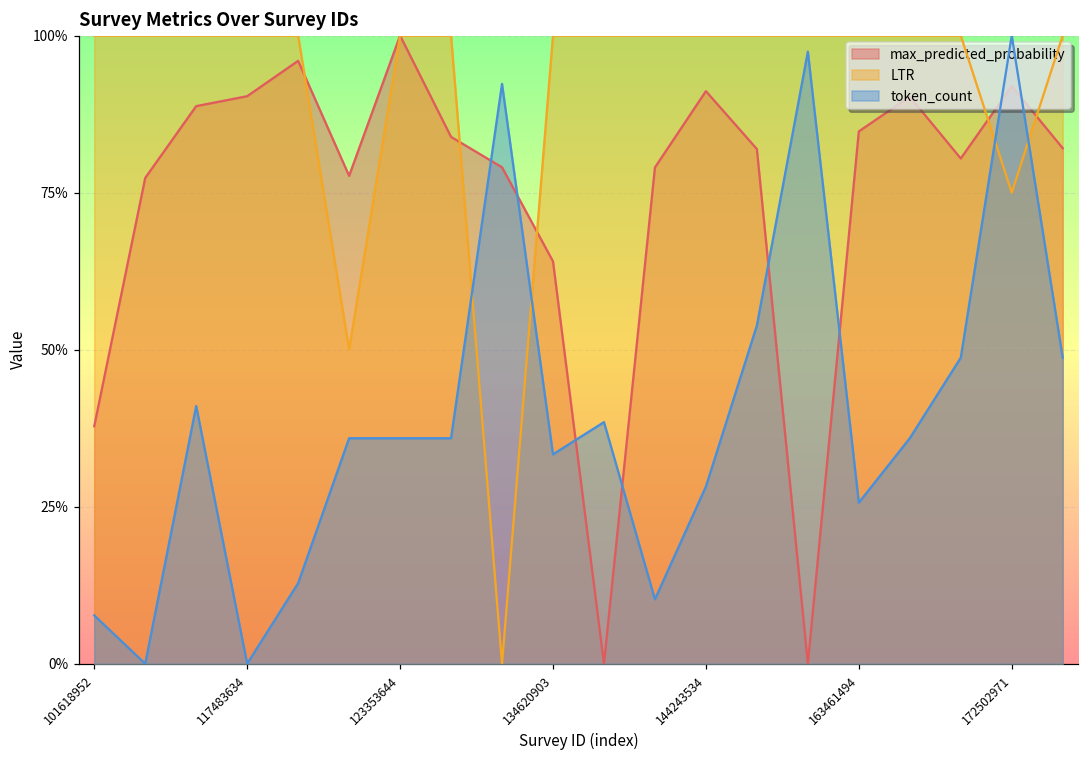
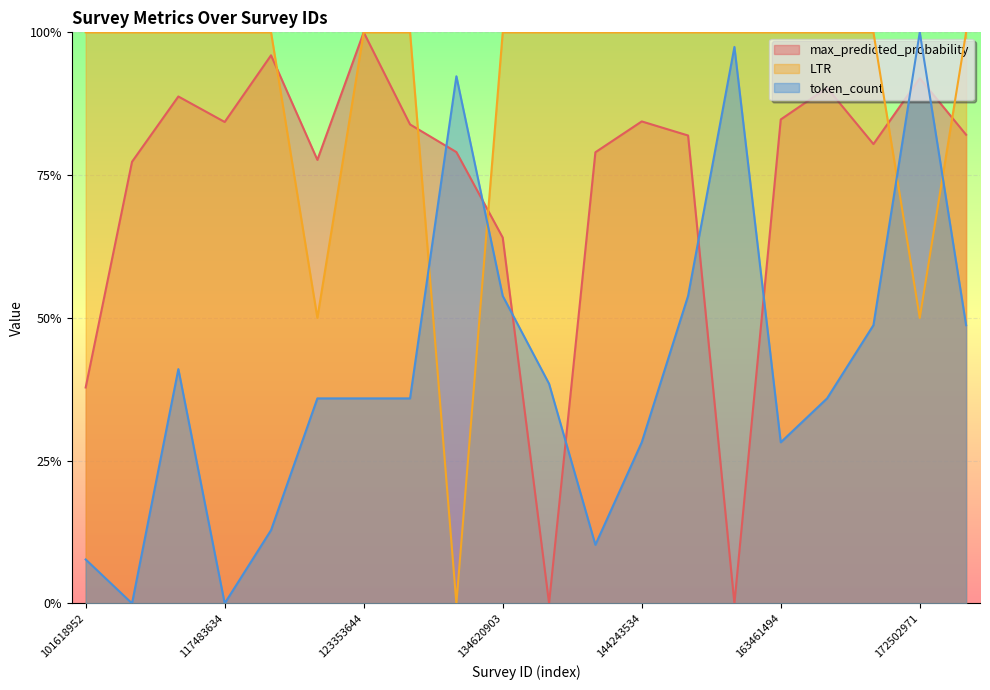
  {
    "max_predicted_probability": {
      "101618952": "38%",
-     "117483634": "90%",
+     "117483634": "84%",
      "134620903": "64%",
-     "144243534": "91%",
+     "144243534": "84%",
      "163461494": "85%"
    },
    "LTR": {
      "101618952": "100%",
      "117483634": "100%",
      "134620903": "100%",
      "144243534": "100%",
      "163461494": "100%",
-     "172502971": "75%"
+     "172502971": "50%"
    },
    "token_count": {
      "101618952": "8%",
      "117483634": "0%",
      "123353644": "36%",
-     "134620903": "33%",
+     "134620903": "54%",
      "144243534": "28%",
-     "163461494": "26%",
+     "163461494": "28%",
      "172502971": "100%"
    }
  }
